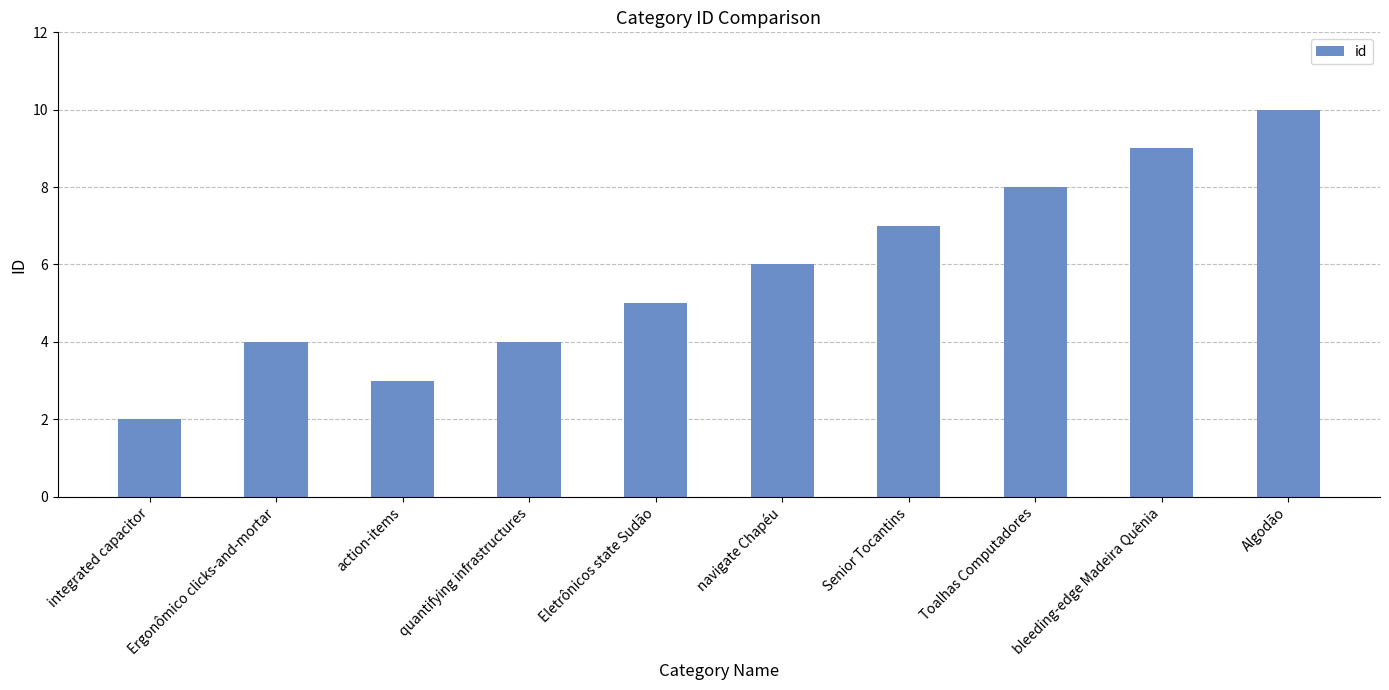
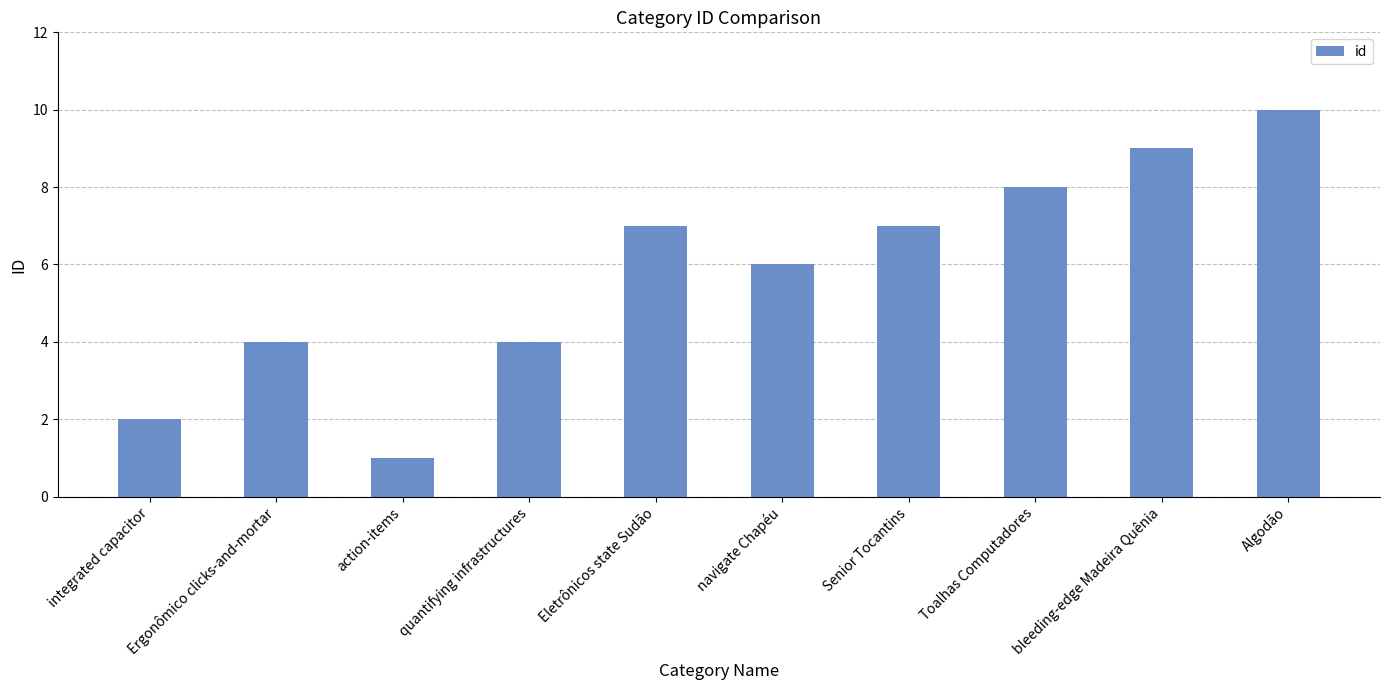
  {
    "integrated capacitor": 2,
    "Ergonômico clicks-and-mortar": 4,
-   "action-items": 3,
+   "action-items": 1,
    "quantifying infrastructures": 4,
-   "Eletrônicos state Sudão": 5,
+   "Eletrônicos state Sudão": 7,
    "navigate Chapéu": 6,
    "Senior Tocantins": 7,
    "Toalhas Computadores": 8,
    "bleeding-edge Madeira Quênia": 9,
    "Algodão": 10
  }
